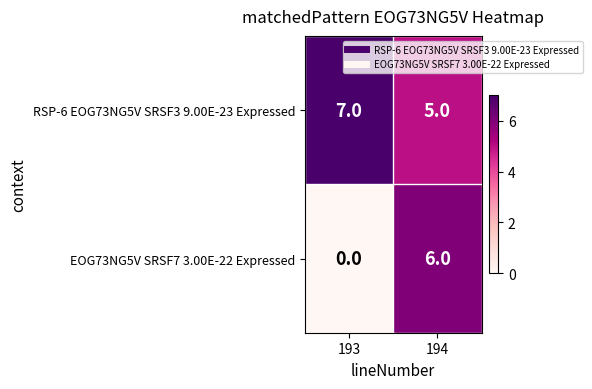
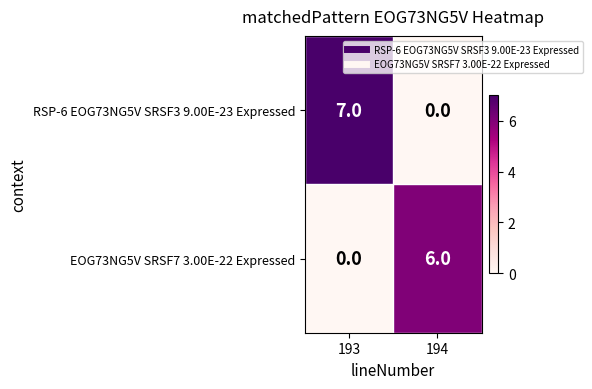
  {
    "RSP-6 EOG73NG5V SRSF3 9.00E-23 Expressed": {
      "193": 7.0,
-     "194": 5.0
+     "194": 0.0
    },
    "EOG73NG5V SRSF7 3.00E-22 Expressed": {
      "193": 0.0,
      "194": 6.0
    }
  }
